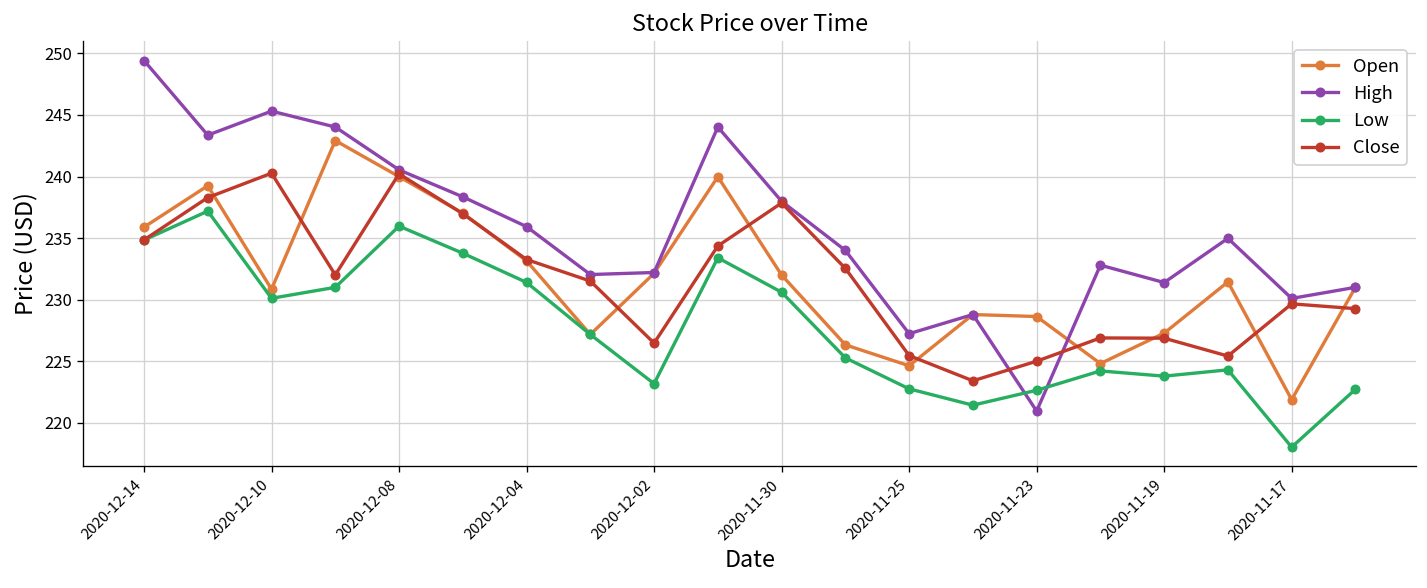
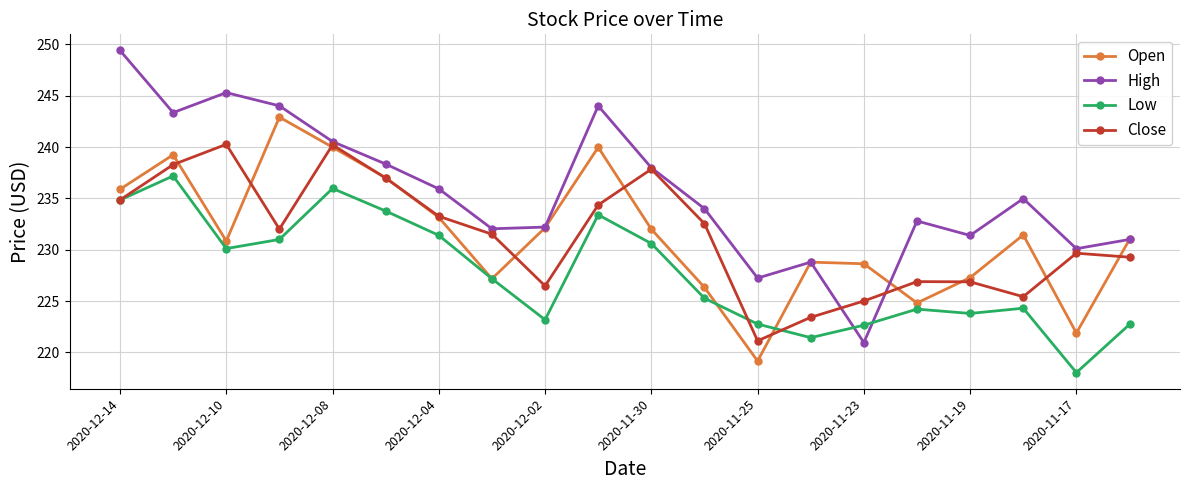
  {
    "Open": {
      "2020-12-14": 235.9,
      "2020-12-10": 230.9,
      "2020-11-30": 232.0,
-     "2020-11-25": 224.6,
+     "2020-11-25": 219.2,
      "2020-11-23": 228.6,
      "2020-11-19": 227.3,
      "2020-11-17": 221.9
    },
    "High": {
      "2020-12-14": 249.4,
      "2020-12-10": 245.3,
      "2020-12-08": 240.5,
      "2020-12-04": 235.9,
      "2020-11-25": 227.2,
      "2020-11-23": 221.0,
      "2020-11-19": 231.4,
      "2020-11-17": 230.1
    },
    "Low": {
      "2020-12-10": 230.1,
      "2020-12-08": 236.0,
      "2020-12-04": 231.4,
      "2020-12-02": 223.2,
      "2020-11-30": 230.6,
      "2020-11-25": 222.8,
      "2020-11-23": 222.6,
      "2020-11-19": 223.8,
      "2020-11-17": 218.0
    },
    "Close": {
      "2020-12-10": 240.3,
      "2020-12-02": 226.5,
-     "2020-11-25": 225.5,
+     "2020-11-25": 221.1,
      "2020-11-23": 225.0,
      "2020-11-19": 226.9,
      "2020-11-17": 229.7
    }
  }
